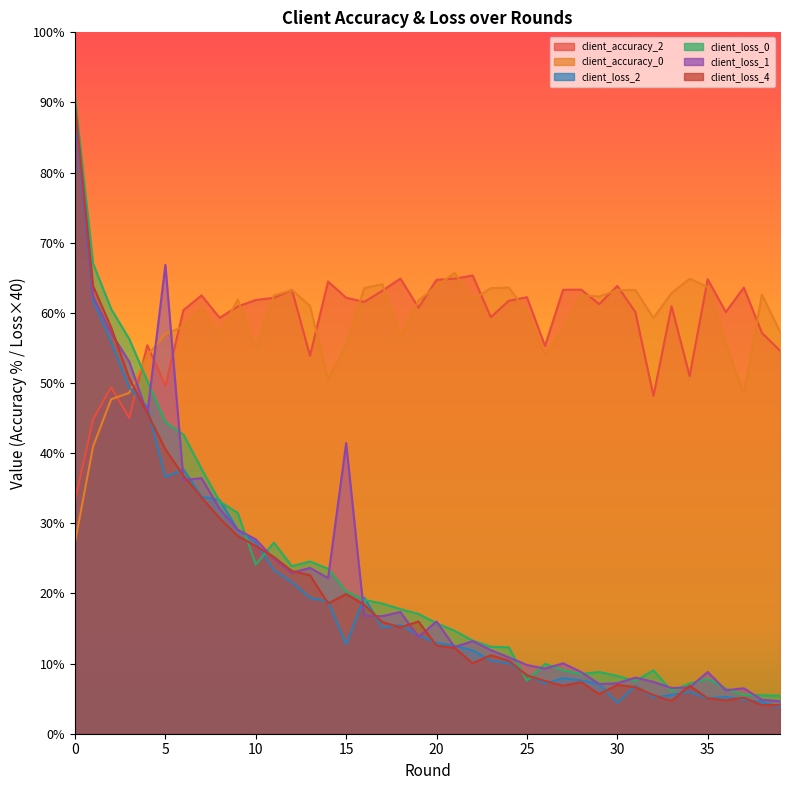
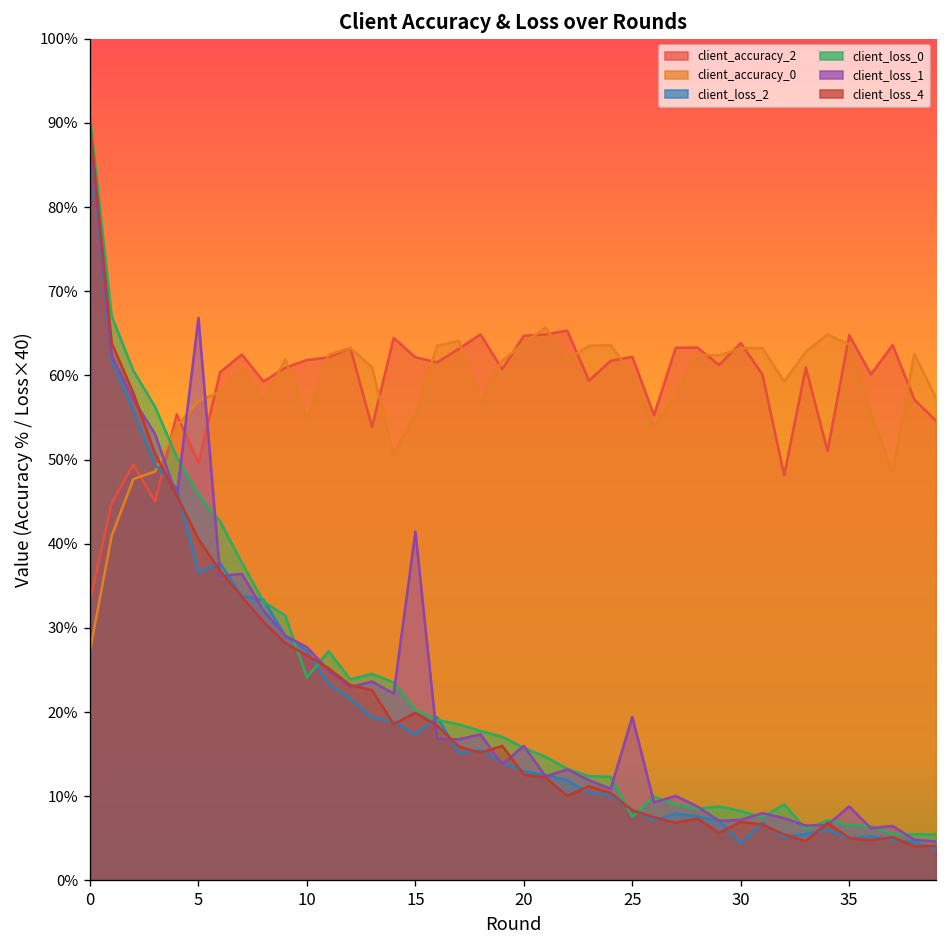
  {
    "client_loss_2": {
      "0": "88%",
      "5": "37%",
      "10": "27%",
-     "15": "13%",
+     "15": "17%",
      "20": "13%",
      "30": "4%"
    },
    "client_loss_0": {
      "0": "91%",
-     "5": "44%",
+     "5": "46%",
      "10": "24%",
      "25": "8%",
      "30": "8%",
-     "35": "8%"
+     "35": "7%"
    },
    "client_loss_1": {
      "0": "89%",
      "5": "67%",
      "10": "28%",
      "15": "41%",
-     "25": "10%",
+     "25": "19%",
      "35": "9%"
    }
  }
